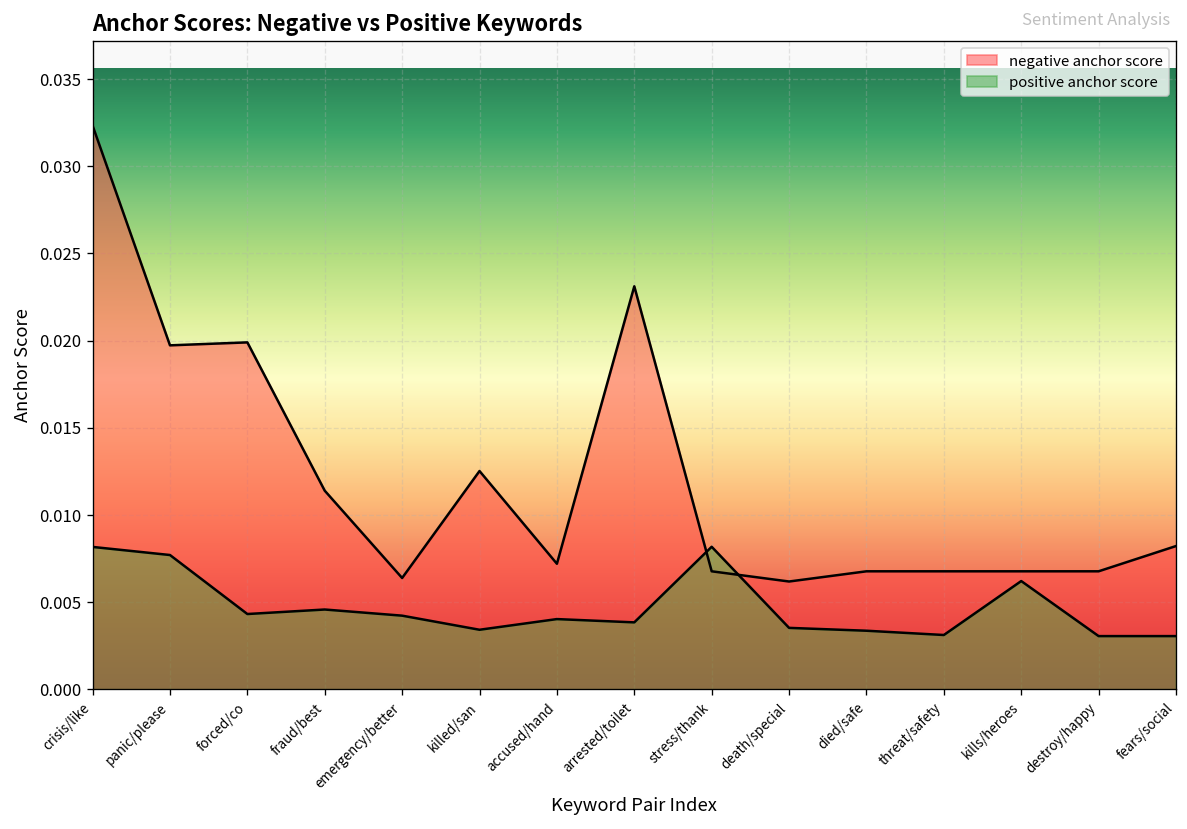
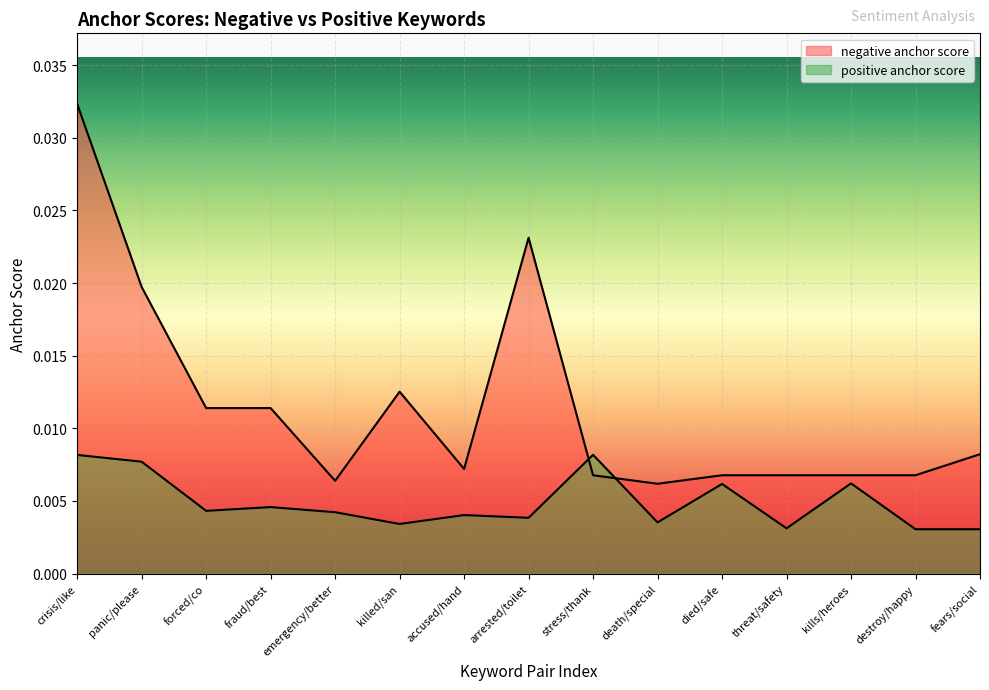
  {
    "negative anchor score": {
      "crisis/like": 0.0323,
      "panic/please": 0.0197,
-     "forced/co": 0.0199,
+     "forced/co": 0.0114,
      "fraud/best": 0.0114,
      "emergency/better": 0.0064,
      "killed/san": 0.0125,
      "accused/hand": 0.0072,
      "arrested/toilet": 0.0231,
      "stress/thank": 0.0068,
      "death/special": 0.0062,
      "died/safe": 0.0068,
      "threat/safety": 0.0068,
      "kills/heroes": 0.0068,
      "destroy/happy": 0.0068,
      "fears/social": 0.0082
    },
    "positive anchor score": {
      "crisis/like": 0.0082,
      "panic/please": 0.0077,
      "forced/co": 0.0043,
      "fraud/best": 0.0046,
      "emergency/better": 0.0042,
      "killed/san": 0.0034,
      "accused/hand": 0.0040,
      "arrested/toilet": 0.0038,
      "stress/thank": 0.0082,
      "death/special": 0.0035,
-     "died/safe": 0.0034,
+     "died/safe": 0.0062,
      "threat/safety": 0.0031,
      "kills/heroes": 0.0062,
      "destroy/happy": 0.0031,
      "fears/social": 0.0031
    }
  }
